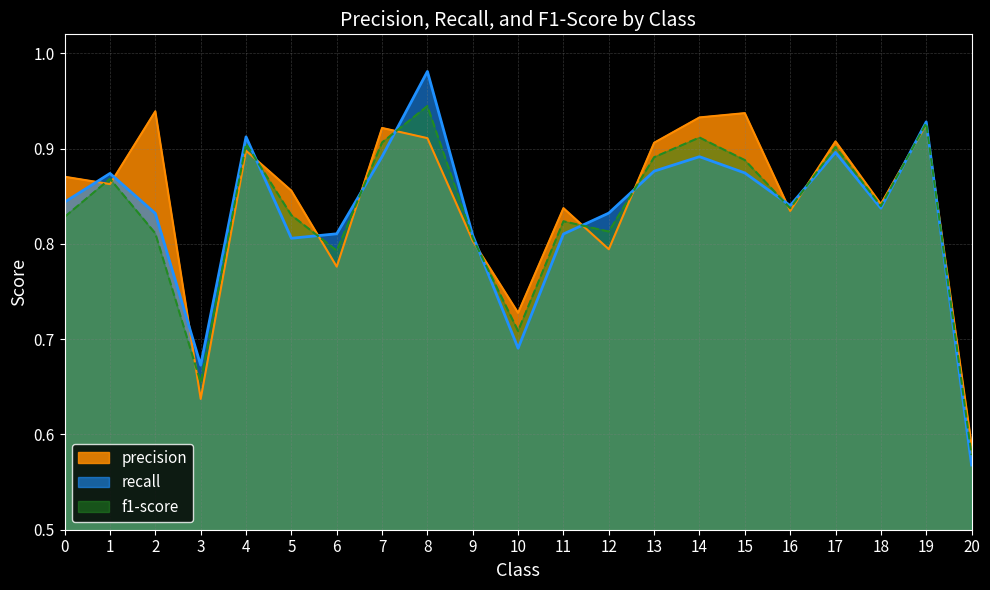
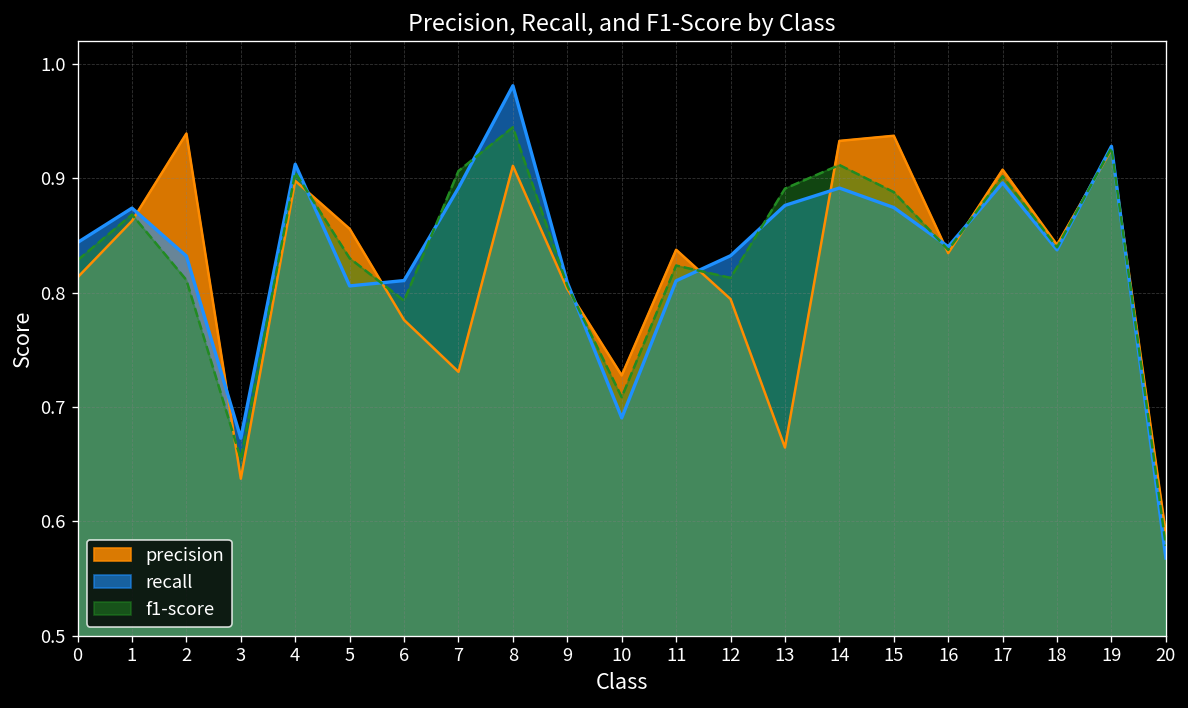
  {
    "precision": {
-     "0": 0.87,
+     "0": 0.81,
      "1": 0.86,
      "2": 0.94,
      "3": 0.64,
      "4": 0.90,
      "5": 0.86,
      "6": 0.78,
-     "7": 0.92,
+     "7": 0.73,
      "8": 0.91,
      "9": 0.80,
      "10": 0.73,
      "11": 0.84,
      "12": 0.79,
-     "13": 0.91,
+     "13": 0.66,
      "14": 0.93,
      "15": 0.94,
      "16": 0.83,
      "17": 0.91,
      "20": 0.59
    },
    "recall": {
      "0": 0.84,
      "1": 0.87,
      "2": 0.83,
      "3": 0.67,
      "4": 0.91,
      "5": 0.81,
      "6": 0.81,
      "7": 0.89,
      "8": 0.98,
      "9": 0.81,
      "10": 0.69,
      "11": 0.81,
      "12": 0.83,
      "13": 0.88,
      "14": 0.89,
      "15": 0.87,
      "16": 0.84,
      "17": 0.90,
      "20": 0.57
    },
    "f1-score": {
      "0": 0.83,
      "1": 0.87,
      "2": 0.81,
      "3": 0.65,
      "4": 0.91,
      "5": 0.83,
      "6": 0.79,
      "7": 0.91,
      "8": 0.94,
      "9": 0.81,
      "10": 0.71,
      "11": 0.82,
      "12": 0.81,
      "13": 0.89,
      "14": 0.91,
      "15": 0.89,
      "16": 0.84,
      "17": 0.90,
      "20": 0.58
    }
  }
